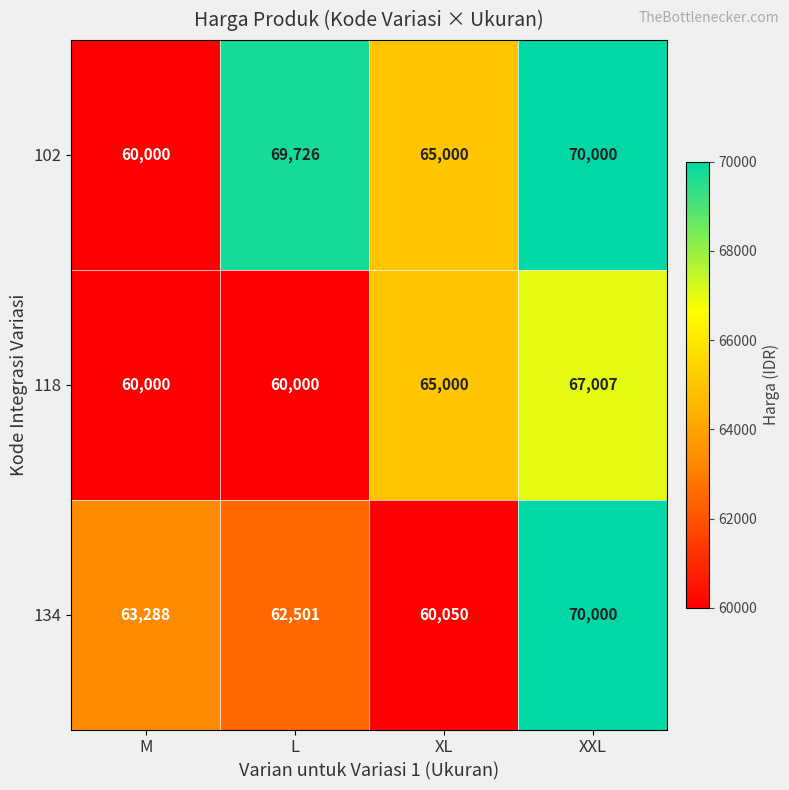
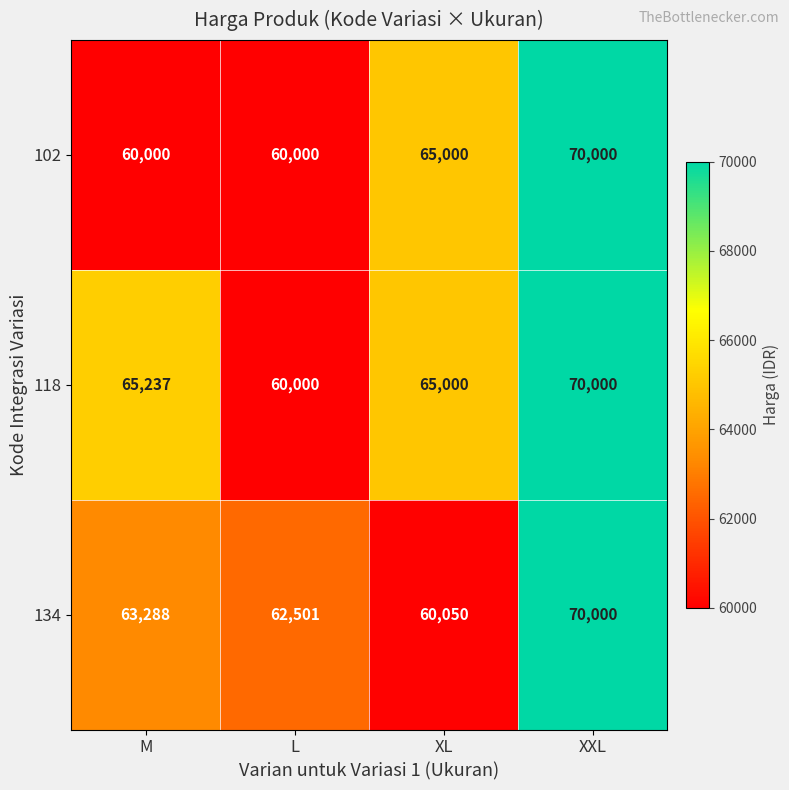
  {
    "102": {
      "M": "60,000",
-     "L": "69,726",
+     "L": "60,000",
      "XL": "65,000",
      "XXL": "70,000"
    },
    "118": {
-     "M": "60,000",
+     "M": "65,237",
      "L": "60,000",
      "XL": "65,000",
-     "XXL": "67,007"
+     "XXL": "70,000"
    },
    "134": {
      "M": "63,288",
      "L": "62,501",
      "XL": "60,050",
      "XXL": "70,000"
    }
  }
